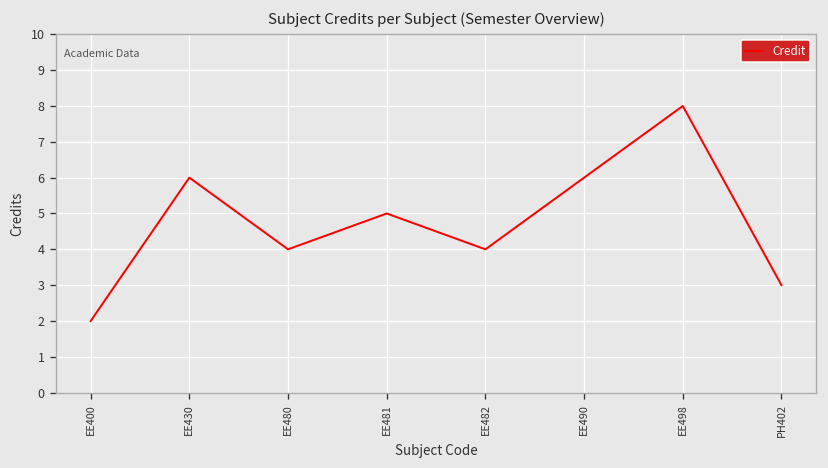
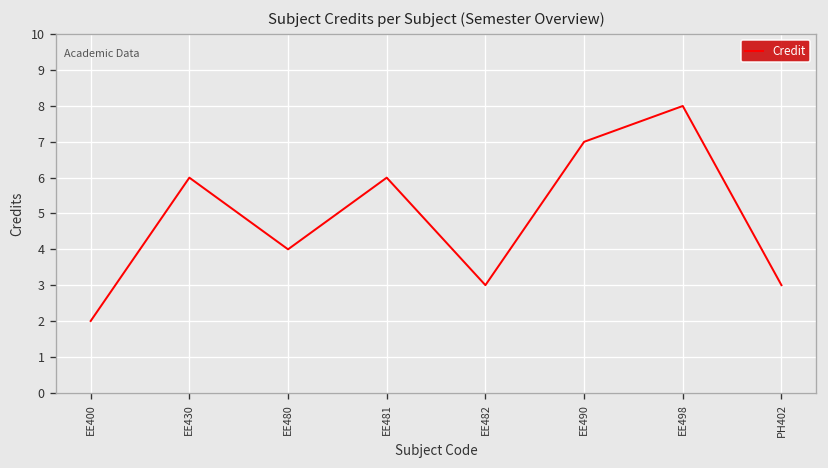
  {
    "EE400": 2,
    "EE430": 6,
    "EE480": 4,
-   "EE481": 5,
-   "EE482": 4,
-   "EE490": 6,
+   "EE481": 6,
+   "EE482": 3,
+   "EE490": 7,
    "EE498": 8,
    "PH402": 3
  }
